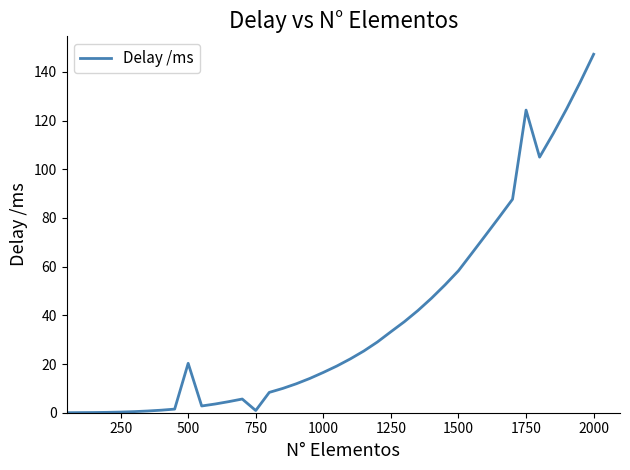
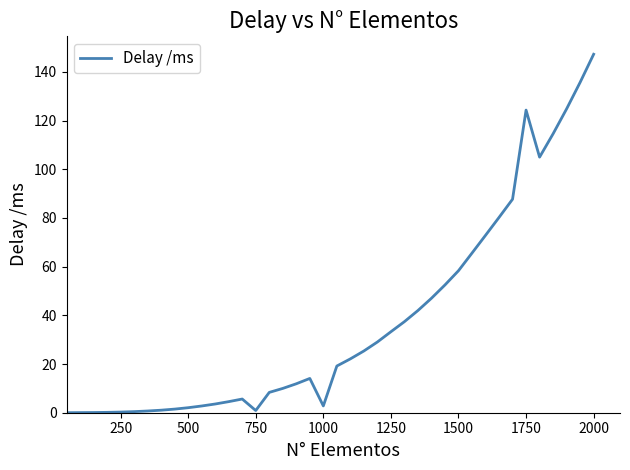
  {
    "250": 0,
-   "500": 20,
+   "500": 2,
    "750": 1,
-   "1000": 17,
+   "1000": 3,
    "1250": 33,
    "1500": 58,
    "1750": 124,
    "2000": 147
  }
